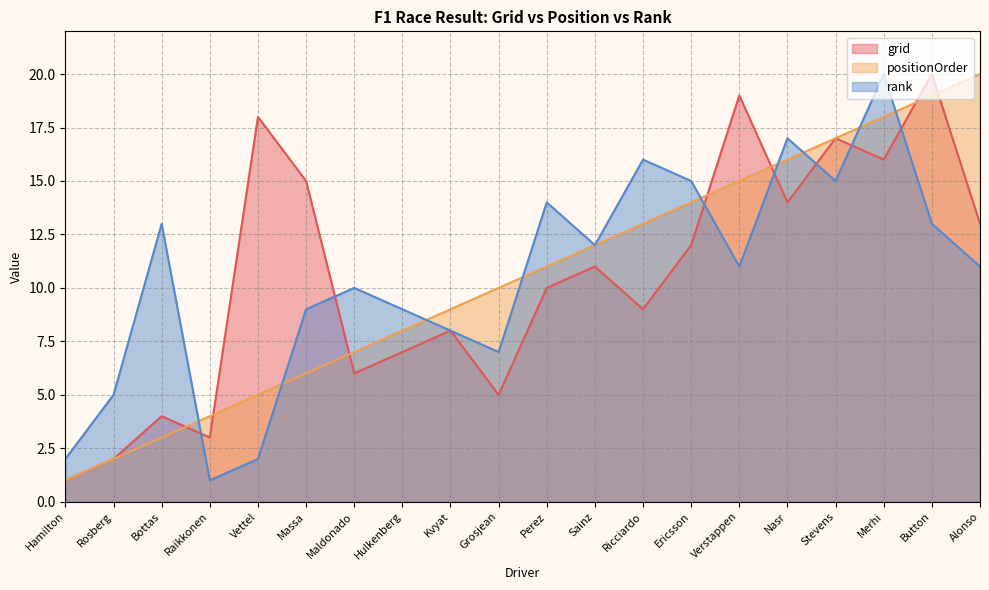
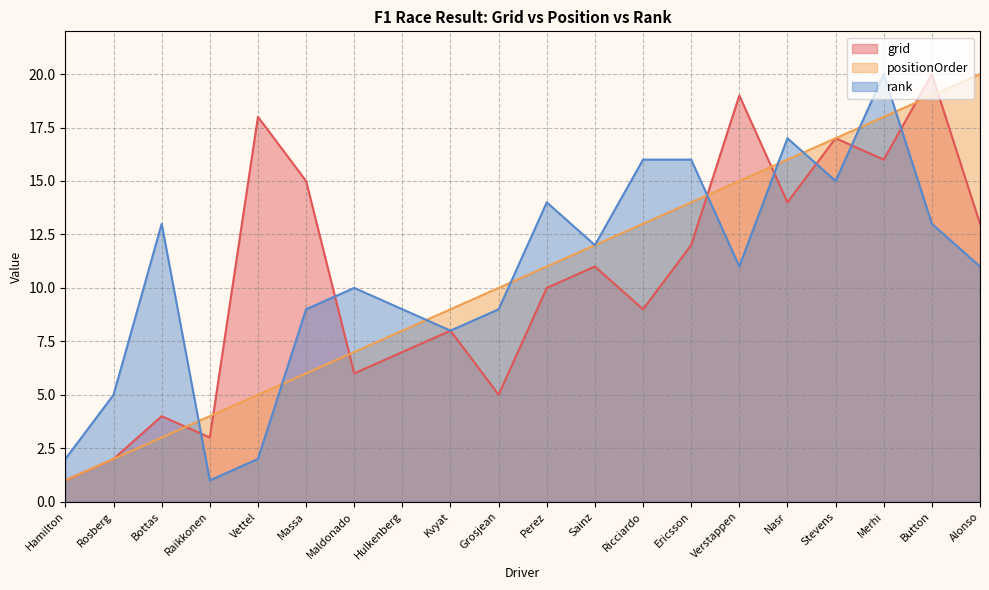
  {
    "rank": {
      "Hamilton": 2,
      "Rosberg": 5,
      "Bottas": 13,
      "Raikkonen": 1,
      "Vettel": 2,
      "Massa": 9,
      "Maldonado": 10,
      "Hulkenberg": 9,
-     "Grosjean": 7,
+     "Grosjean": 9,
      "Perez": 14,
      "Ricciardo": 16,
-     "Ericsson": 15,
+     "Ericsson": 16,
      "Verstappen": 11,
      "Nasr": 17,
      "Stevens": 15,
      "Button": 13,
      "Alonso": 11
    }
  }
